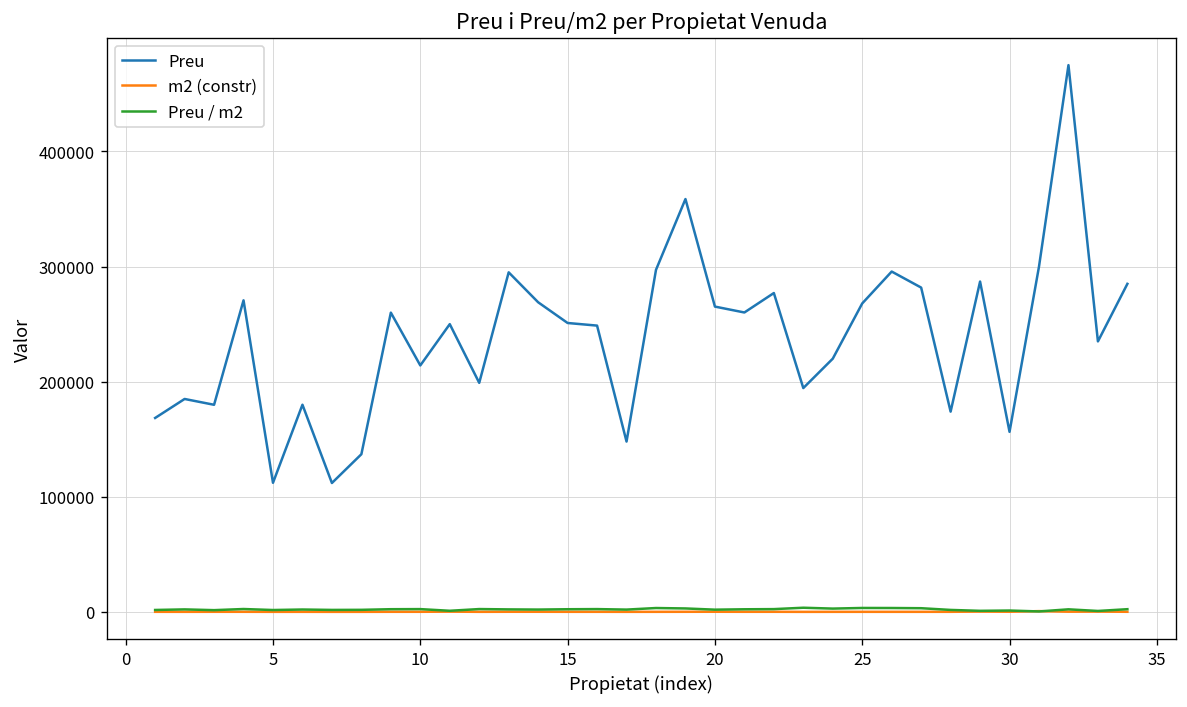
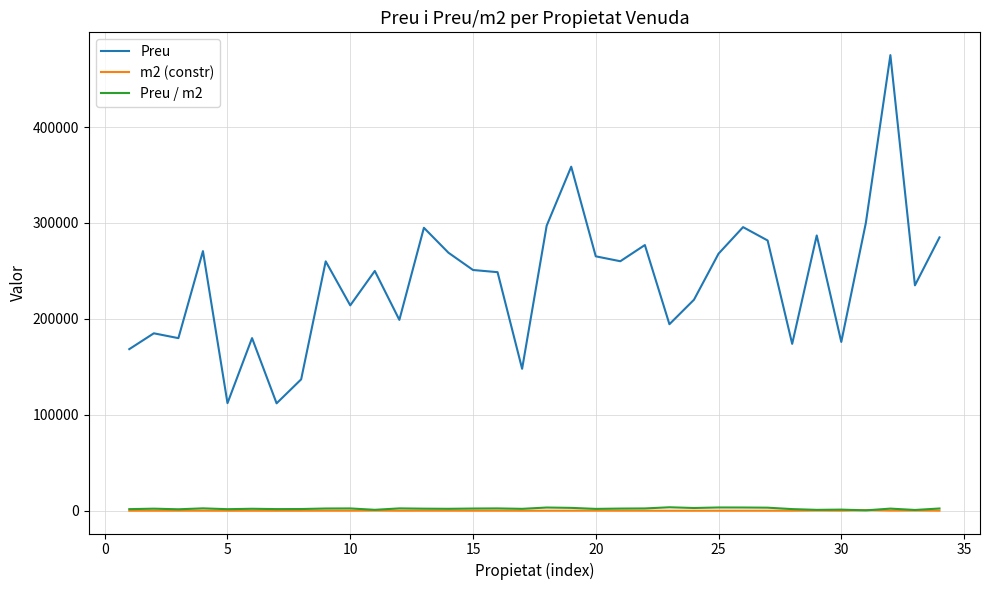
  {
    "Preu": {
      "5": 110000,
      "10": 210000,
      "15": 250000,
      "20": 270000,
      "25": 270000,
-     "30": 160000
+     "30": 180000
    },
    "m2 (constr)": {
      "25": 0
    },
    "Preu / m2": {
      "25": 0
    }
  }
